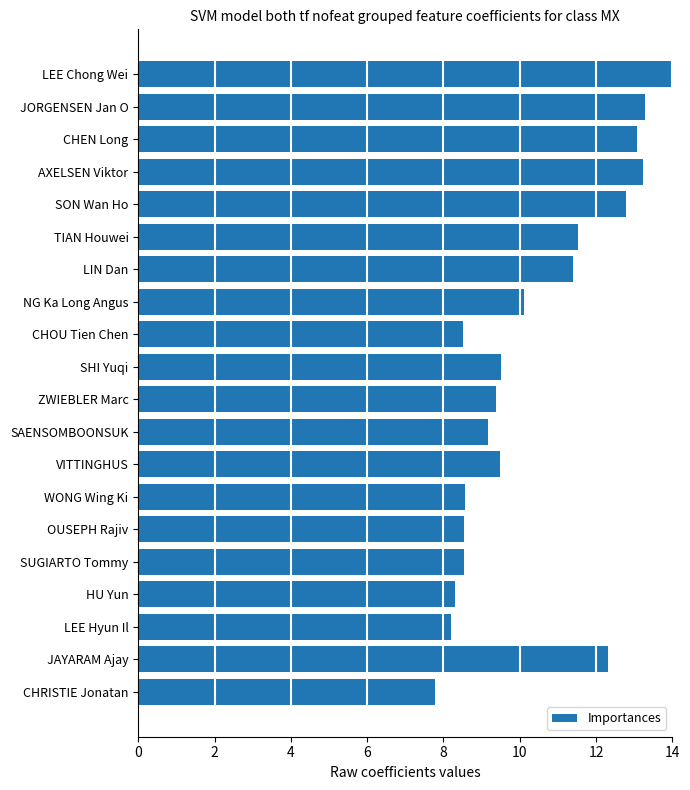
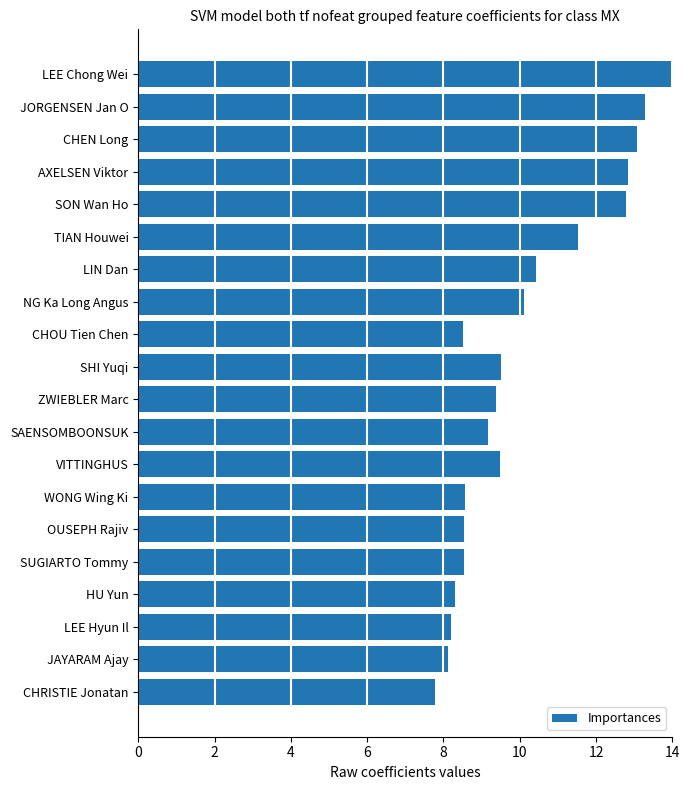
  {
    "LEE Chong Wei": 14.0,
    "JORGENSEN Jan O": 13.3,
    "CHEN Long": 13.1,
-   "AXELSEN Viktor": 13.2,
+   "AXELSEN Viktor": 12.8,
    "SON Wan Ho": 12.8,
    "TIAN Houwei": 11.5,
-   "LIN Dan": 11.4,
+   "LIN Dan": 10.4,
    "NG Ka Long Angus": 10.1,
    "CHOU Tien Chen": 8.5,
    "SHI Yuqi": 9.5,
    "ZWIEBLER Marc": 9.4,
    "SAENSOMBOONSUK": 9.2,
    "VITTINGHUS": 9.5,
    "WONG Wing Ki": 8.6,
    "OUSEPH Rajiv": 8.5,
    "SUGIARTO Tommy": 8.5,
    "HU Yun": 8.3,
    "LEE Hyun Il": 8.2,
-   "JAYARAM Ajay": 12.3,
+   "JAYARAM Ajay": 8.1,
    "CHRISTIE Jonatan": 7.8
  }
